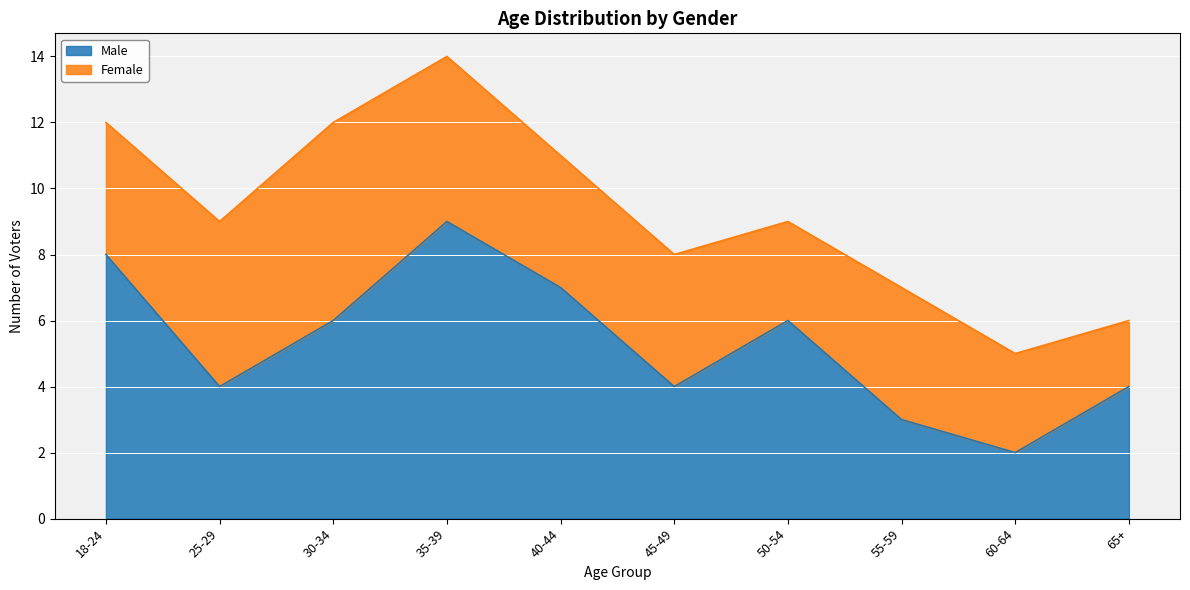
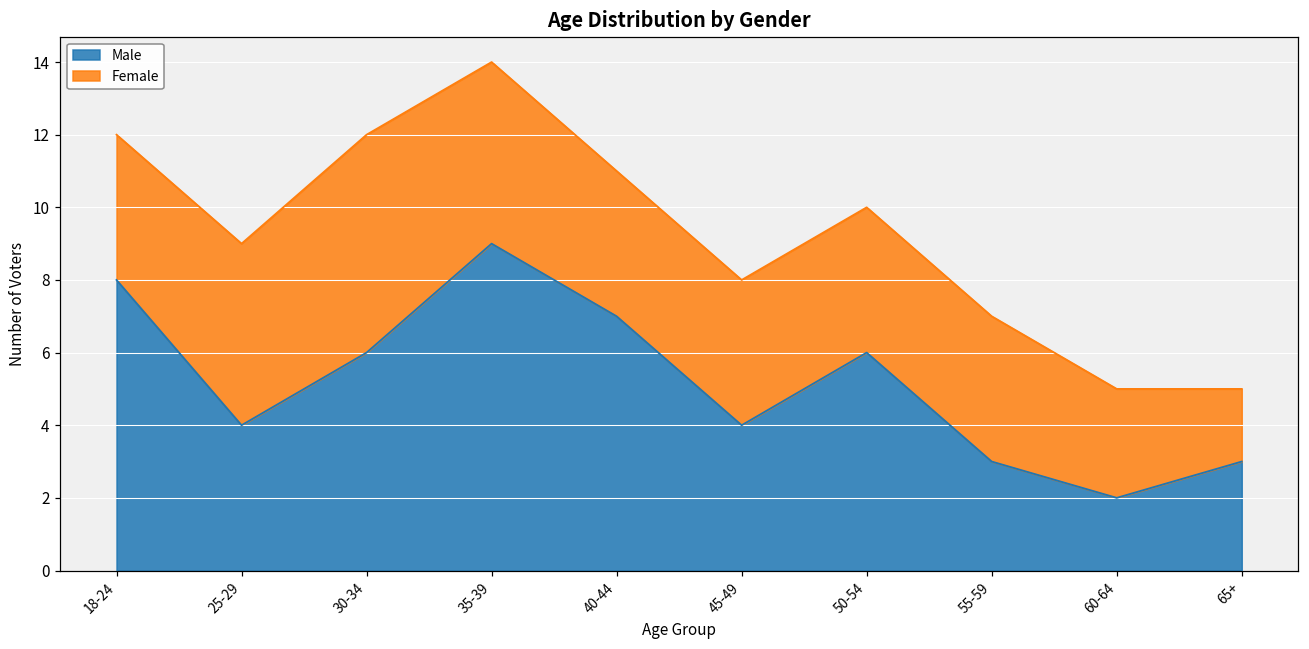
  {
    "Male": {
      "18-24": 8,
      "25-29": 4,
      "30-34": 6,
      "35-39": 9,
      "40-44": 7,
      "45-49": 4,
      "50-54": 6,
      "55-59": 3,
      "60-64": 2,
-     "65+": 4
+     "65+": 3
    },
    "Female": {
      "18-24": 4,
      "25-29": 5,
      "30-34": 6,
      "35-39": 5,
      "40-44": 4,
      "45-49": 4,
-     "50-54": 3,
+     "50-54": 4,
      "55-59": 4,
      "60-64": 3,
      "65+": 2
    }
  }
